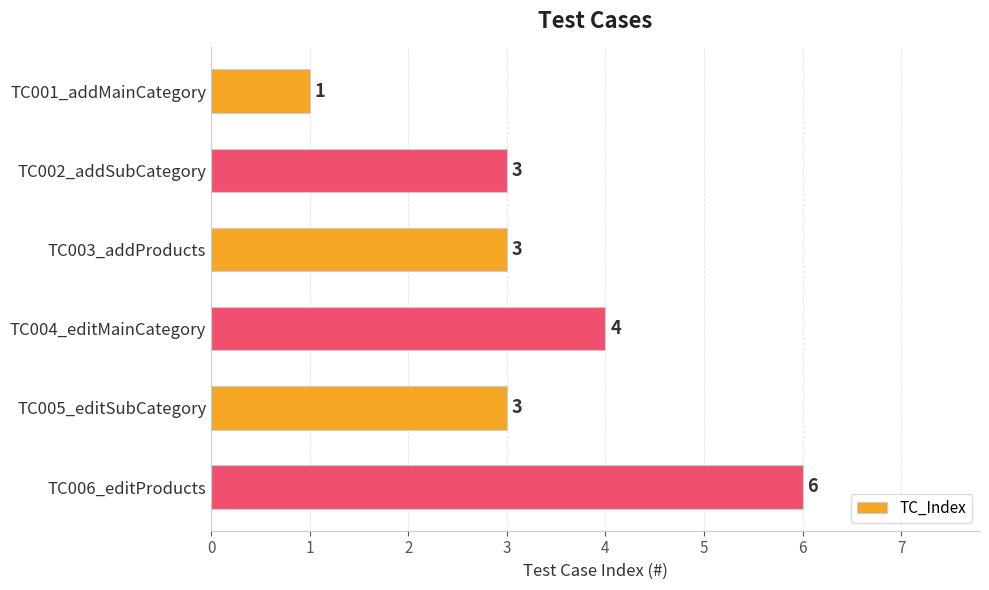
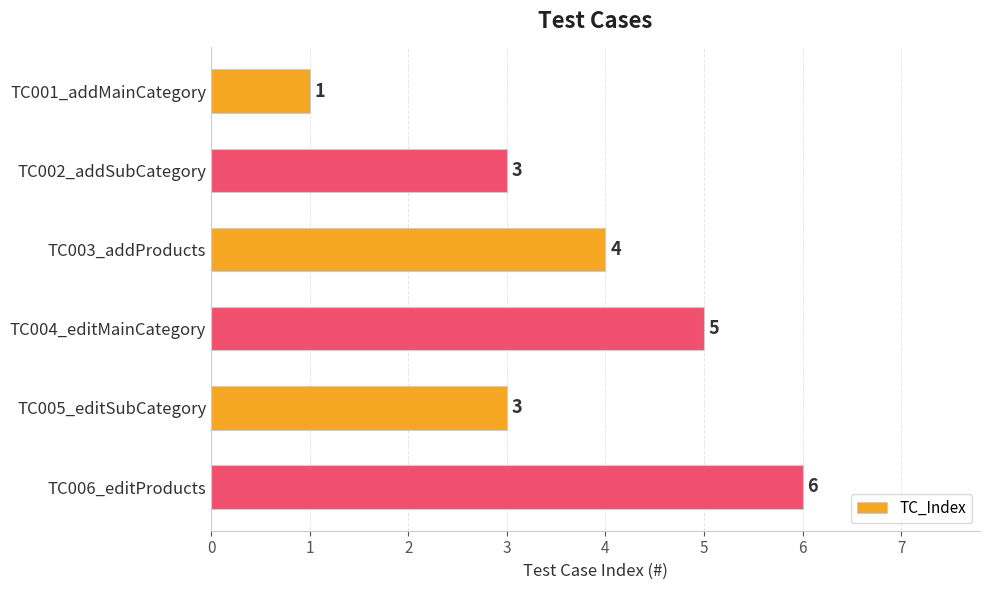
  {
    "TC001_addMainCategory": 1,
    "TC002_addSubCategory": 3,
-   "TC003_addProducts": 3,
-   "TC004_editMainCategory": 4,
+   "TC003_addProducts": 4,
+   "TC004_editMainCategory": 5,
    "TC005_editSubCategory": 3,
    "TC006_editProducts": 6
  }
